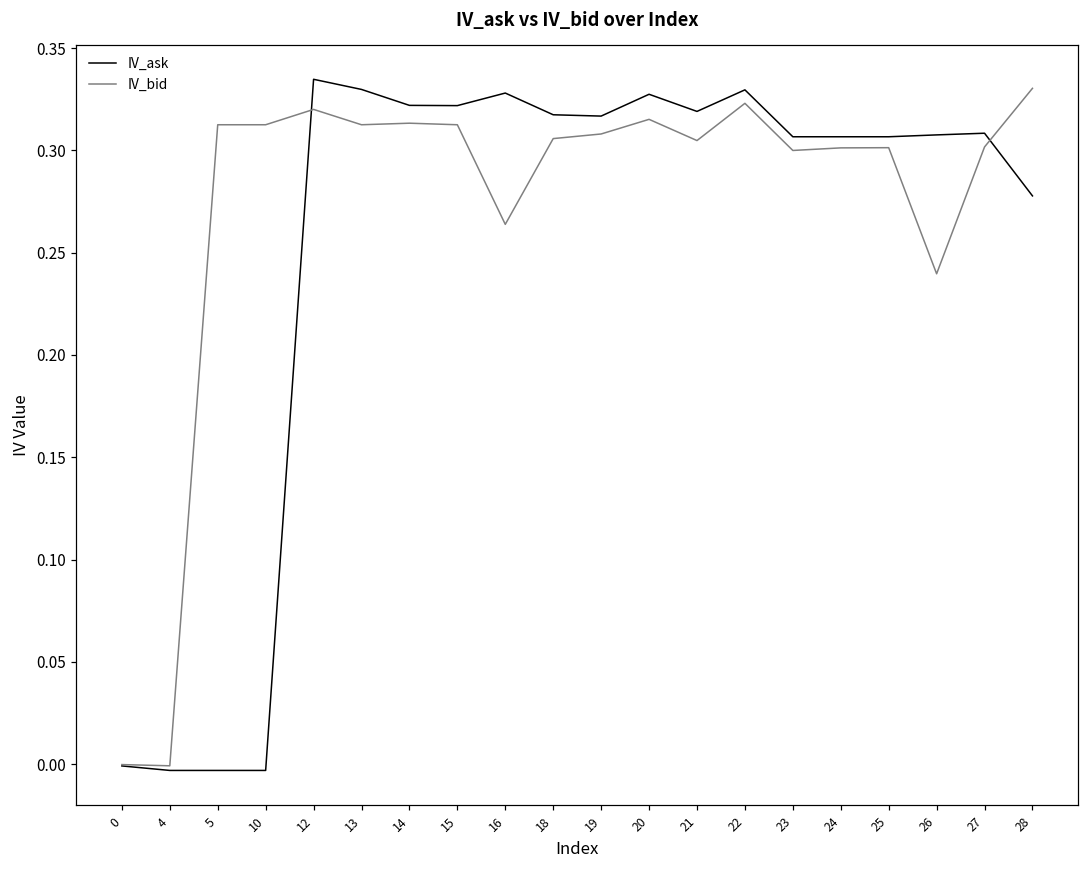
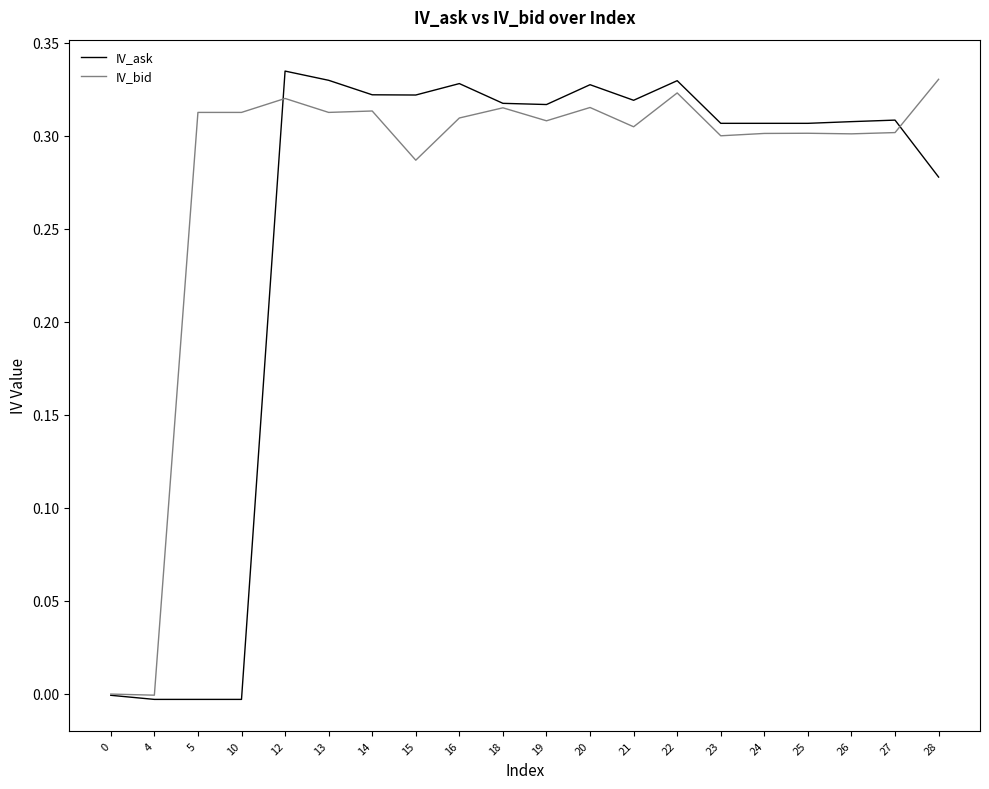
  {
    "IV_ask": {
      "4": -0.003,
      "5": -0.003,
      "10": -0.003,
      "12": 0.335,
      "13": 0.330,
      "14": 0.322,
      "15": 0.322,
      "16": 0.328,
      "18": 0.317,
      "19": 0.317,
      "20": 0.327,
      "21": 0.319,
      "22": 0.330,
      "23": 0.307,
      "24": 0.307,
      "25": 0.307,
      "26": 0.308,
      "27": 0.308,
      "28": 0.278
    },
    "IV_bid": {
      "4": -0.001,
      "5": 0.313,
      "10": 0.313,
      "12": 0.320,
      "13": 0.313,
      "14": 0.313,
-     "15": 0.313,
-     "16": 0.264,
-     "18": 0.306,
+     "15": 0.287,
+     "16": 0.310,
+     "18": 0.315,
      "19": 0.308,
      "20": 0.315,
      "21": 0.305,
      "22": 0.323,
      "23": 0.300,
      "24": 0.301,
      "25": 0.301,
-     "26": 0.240,
+     "26": 0.301,
      "27": 0.302,
      "28": 0.330
    }
  }
